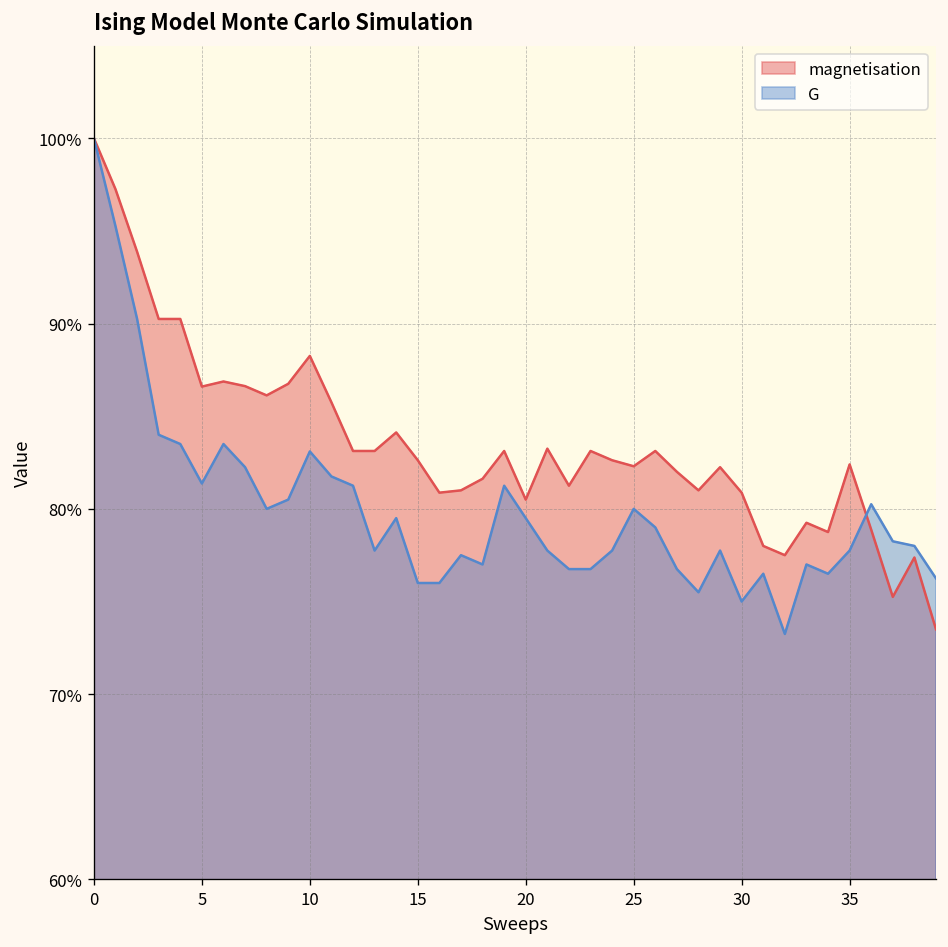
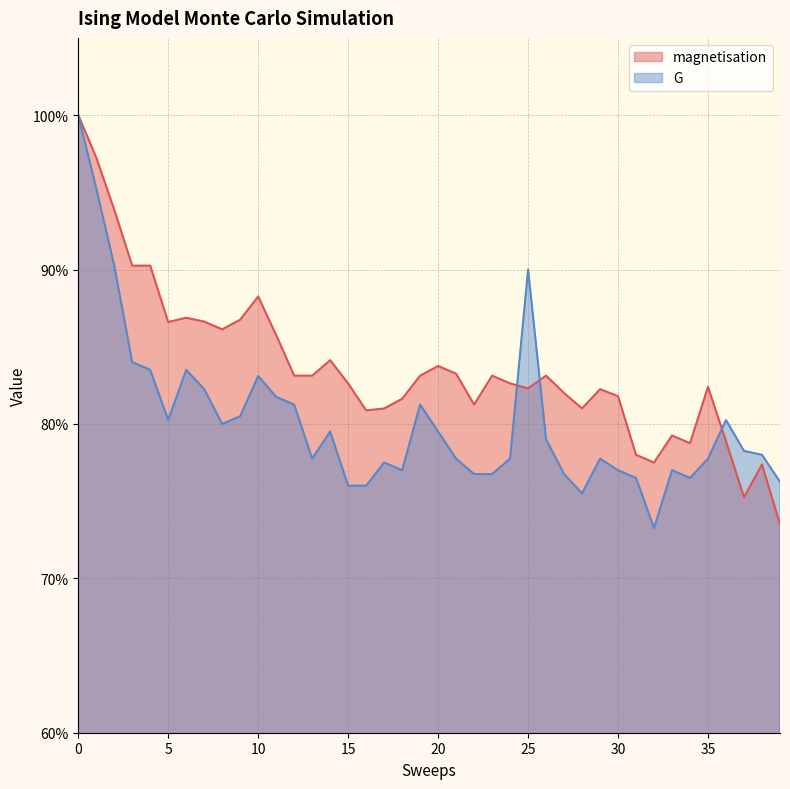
  {
    "magnetisation": {
      "5": "86.6%",
      "10": "88.3%",
      "15": "82.6%",
-     "20": "80.5%",
+     "20": "83.8%",
      "25": "82.3%",
-     "30": "80.9%",
+     "30": "81.8%",
      "35": "82.4%"
    },
    "G": {
-     "5": "81.4%",
+     "5": "80.3%",
      "10": "83.1%",
      "15": "76.0%",
      "20": "79.5%",
-     "25": "80.0%",
-     "30": "75.0%",
+     "25": "90.0%",
+     "30": "77.0%",
      "35": "77.8%"
    }
  }
